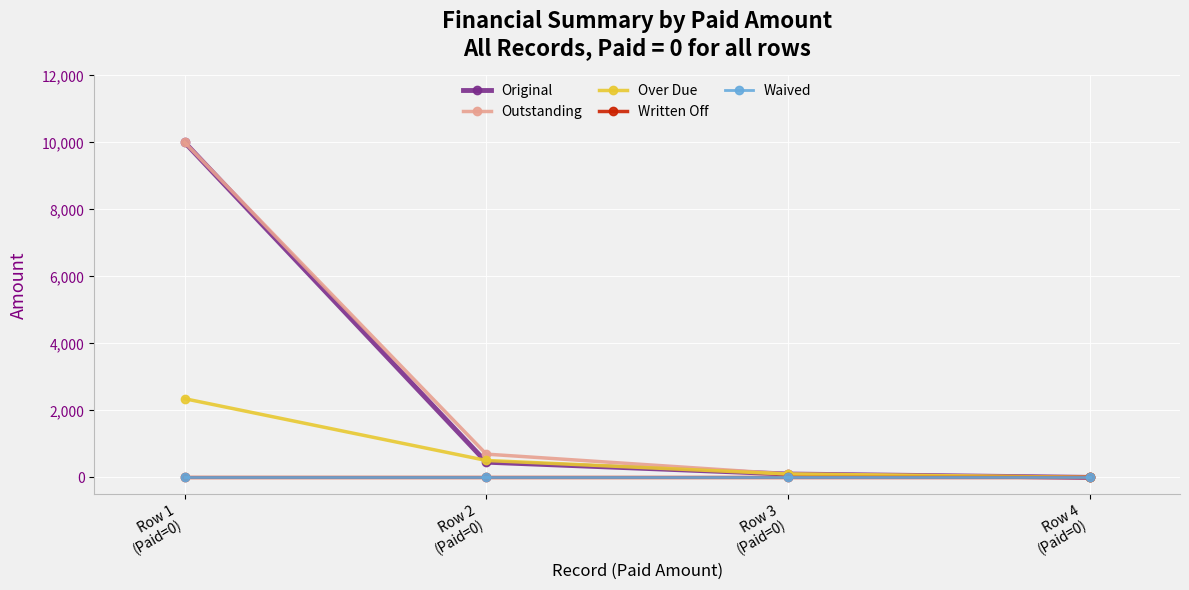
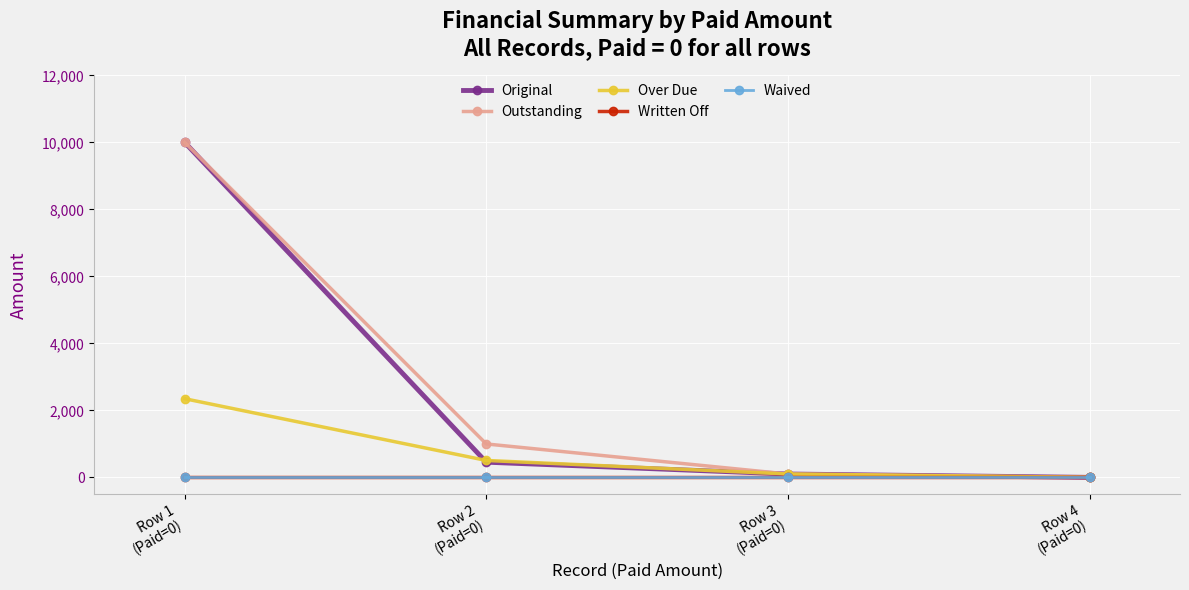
  {
    "Outstanding": {
-     "Row 2 (Paid=0)": "700"
+     "Row 2 (Paid=0)": "1,000"
    },
    "Over Due": {
      "Row 1 (Paid=0)": "2,300"
    },
    "Waived": {
      "Row 1 (Paid=0)": "0",
      "Row 2 (Paid=0)": "0",
      "Row 3 (Paid=0)": "0"
    }
  }
